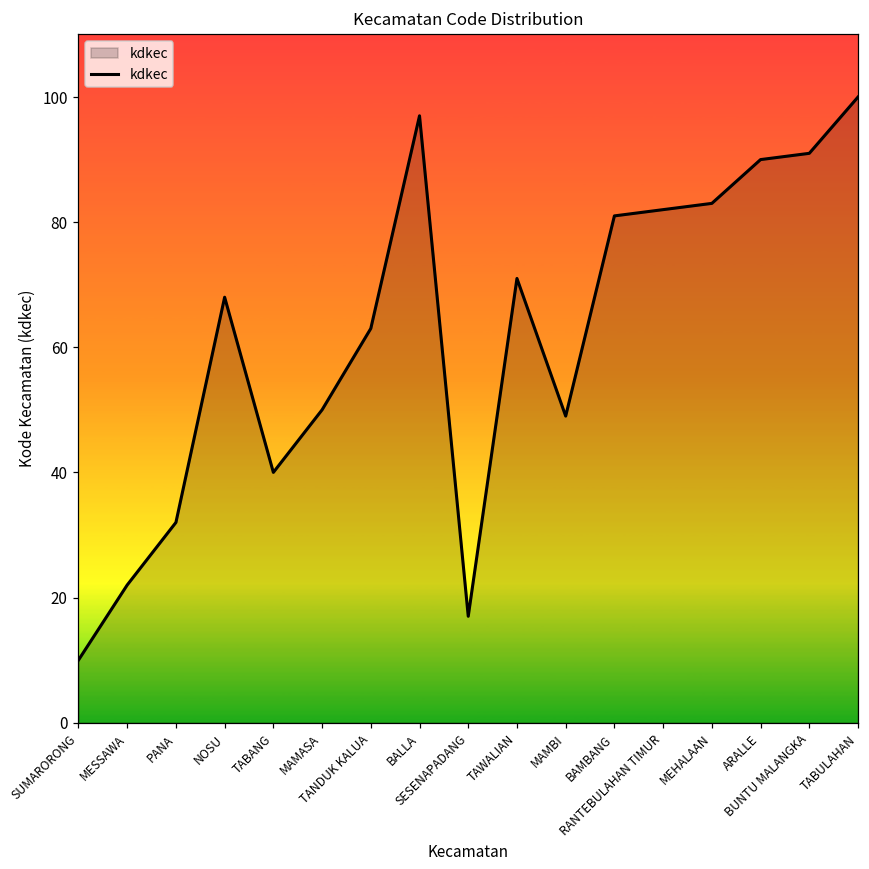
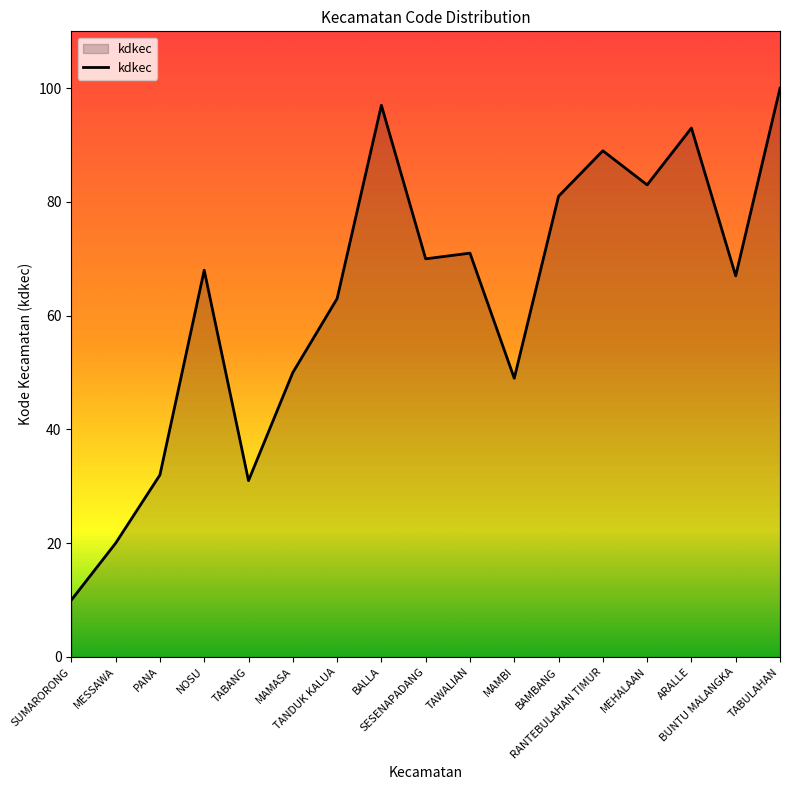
  {
    "SUMARORONG": 10,
-   "MESSAWA": 22,
+   "MESSAWA": 20,
    "PANA": 32,
    "NOSU": 68,
-   "TABANG": 40,
+   "TABANG": 31,
    "MAMASA": 50,
    "TANDUK KALUA": 63,
    "BALLA": 97,
-   "SESENAPADANG": 17,
+   "SESENAPADANG": 70,
    "TAWALIAN": 71,
    "MAMBI": 49,
    "BAMBANG": 81,
-   "RANTEBULAHAN TIMUR": 82,
+   "RANTEBULAHAN TIMUR": 89,
    "MEHALAAN": 83,
-   "ARALLE": 90,
-   "BUNTU MALANGKA": 91,
+   "ARALLE": 93,
+   "BUNTU MALANGKA": 67,
    "TABULAHAN": 100
  }
